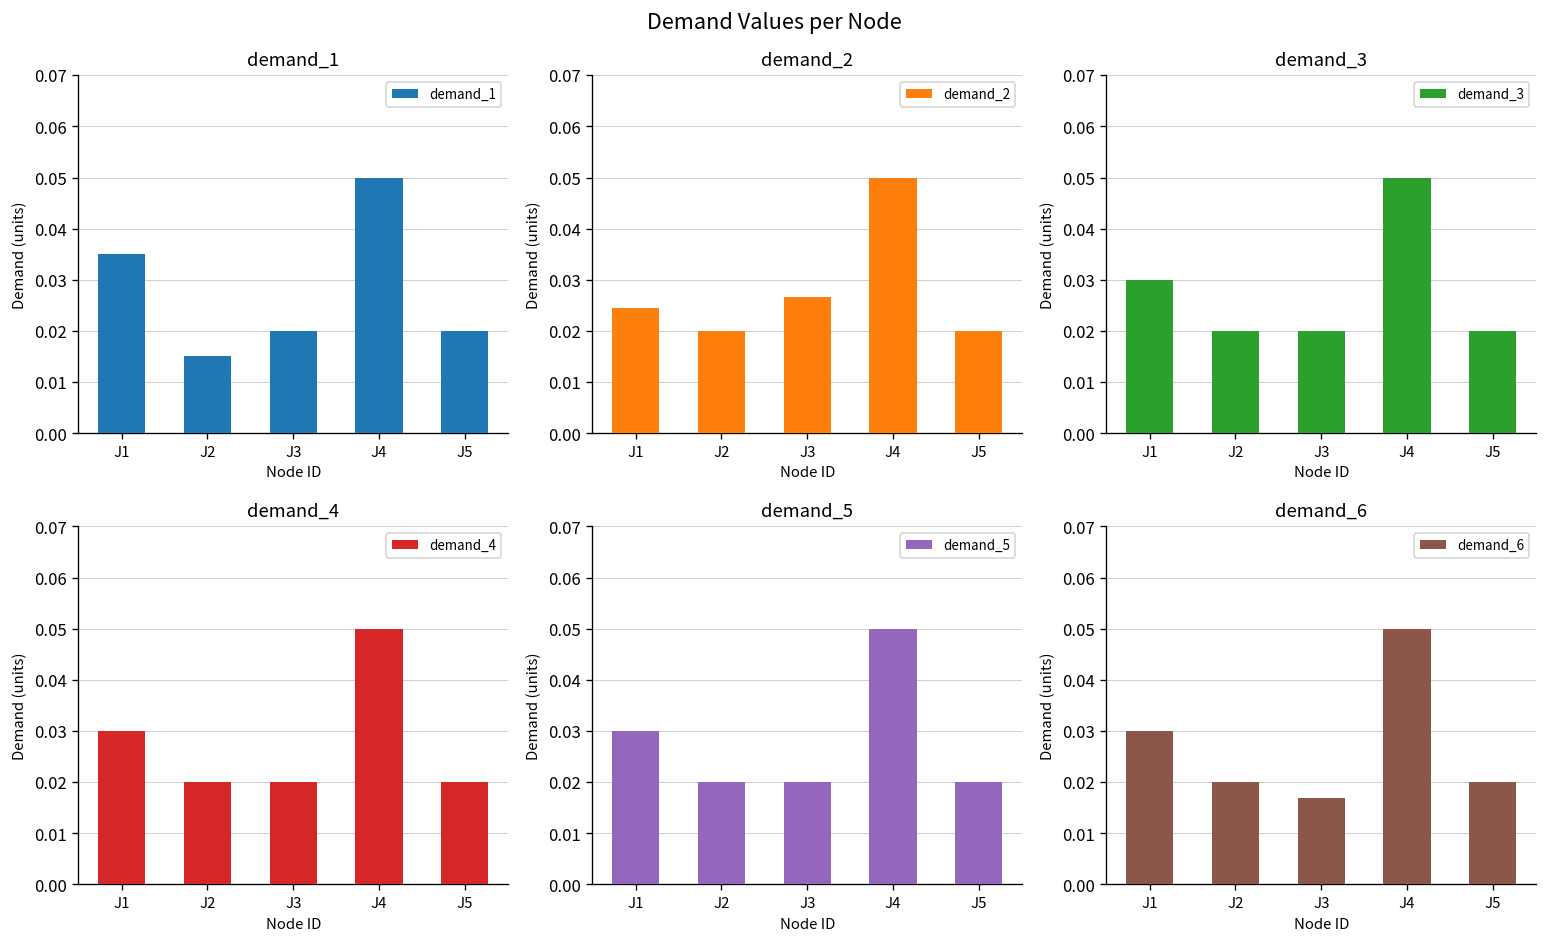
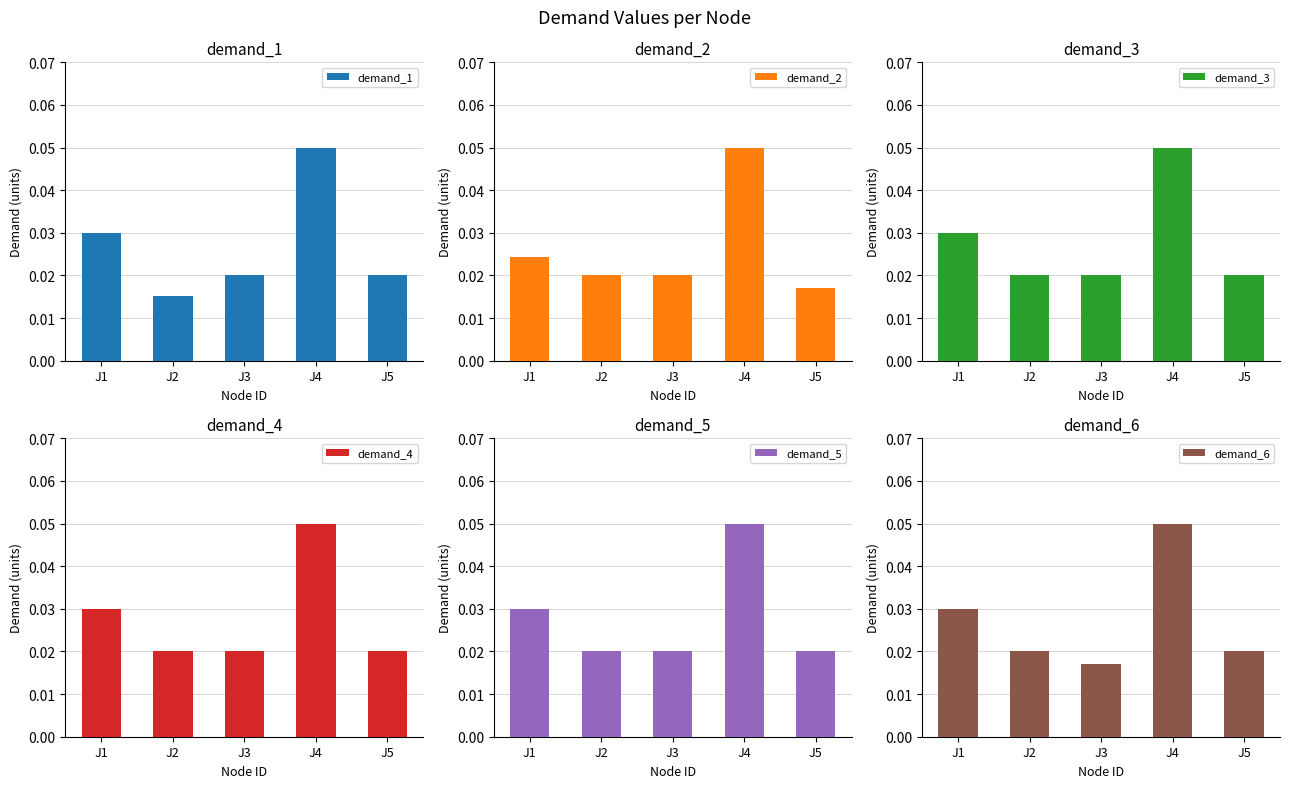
  {
    "demand_1": {
-     "J1": 0.035,
+     "J1": 0.030,
      "J2": 0.015,
      "J3": 0.020,
      "J4": 0.050,
      "J5": 0.020
    },
    "demand_2": {
      "J1": 0.024,
      "J2": 0.020,
-     "J3": 0.027,
+     "J3": 0.020,
      "J4": 0.050,
-     "J5": 0.020
+     "J5": 0.017
    },
    "demand_3": {
      "J1": 0.030,
      "J2": 0.020,
      "J3": 0.020,
      "J4": 0.050,
      "J5": 0.020
    },
    "demand_4": {
      "J1": 0.030,
      "J2": 0.020,
      "J3": 0.020,
      "J4": 0.050,
      "J5": 0.020
    },
    "demand_5": {
      "J1": 0.030,
      "J2": 0.020,
      "J3": 0.020,
      "J4": 0.050,
      "J5": 0.020
    },
    "demand_6": {
      "J1": 0.030,
      "J2": 0.020,
      "J3": 0.017,
      "J4": 0.050,
      "J5": 0.020
    }
  }
